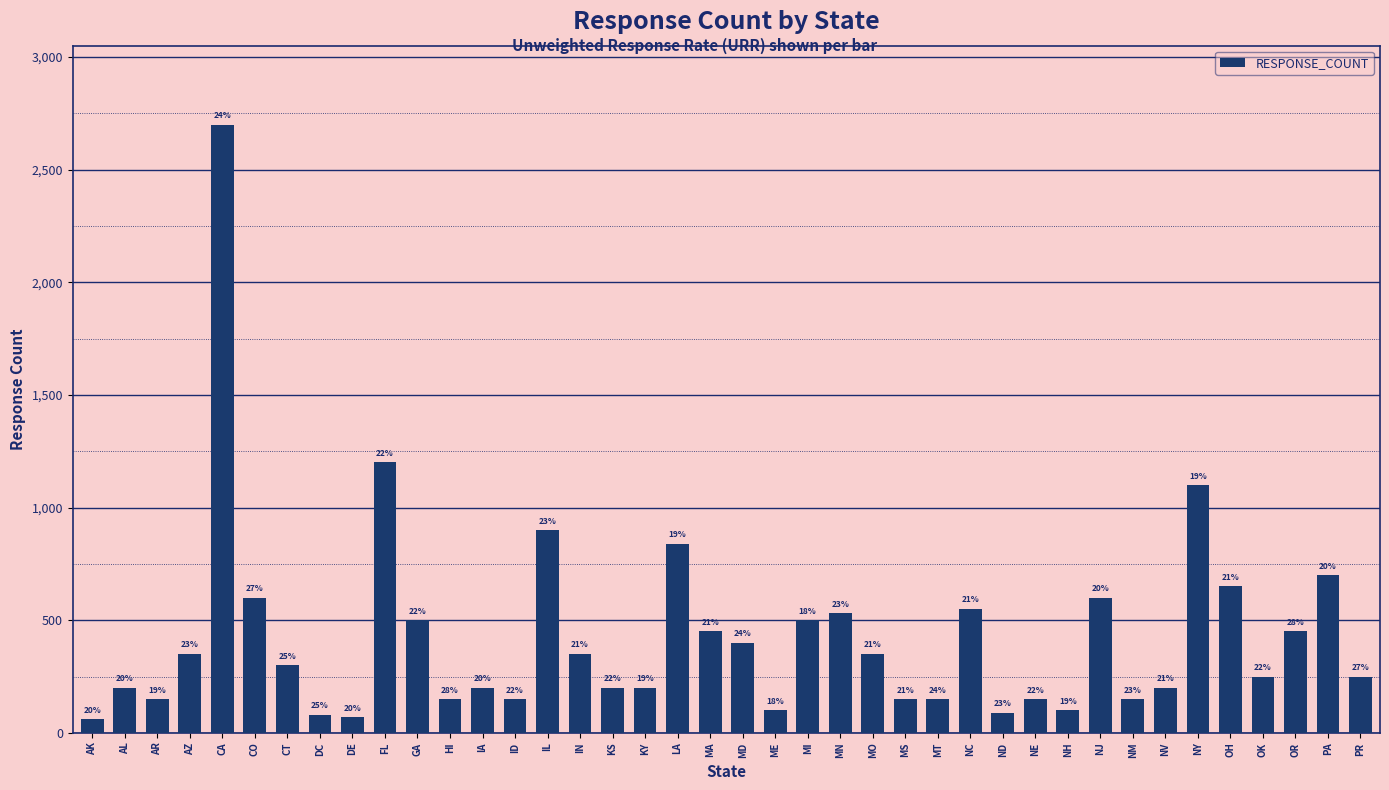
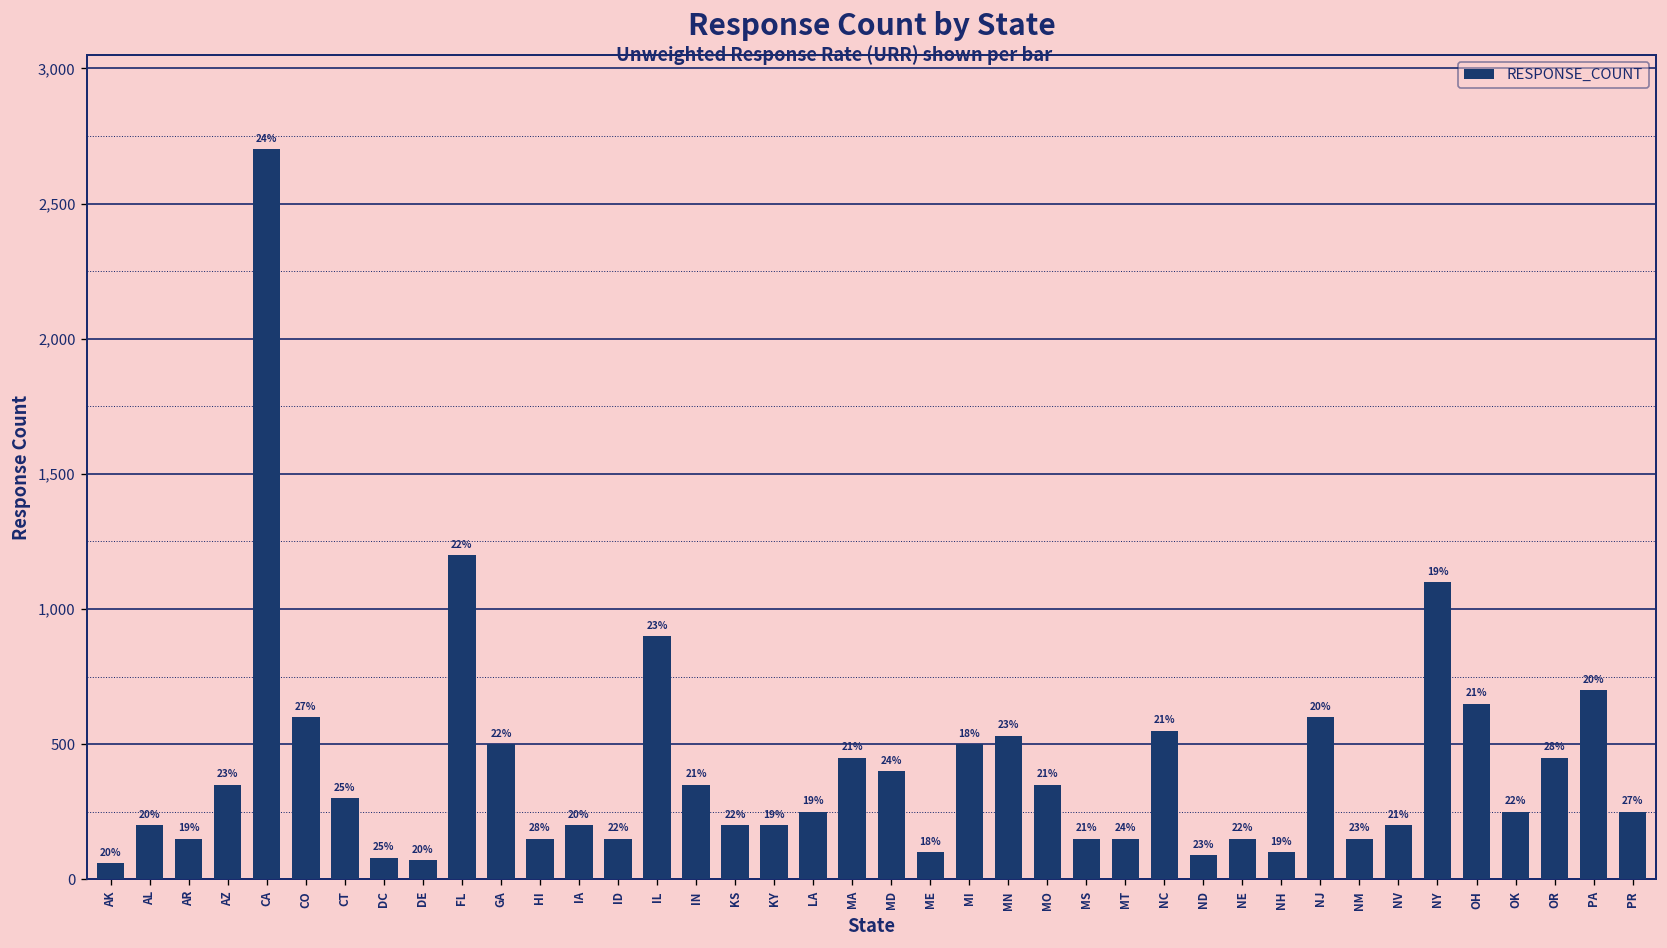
  {
-   "LA": 840
+   "LA": 250
  }
